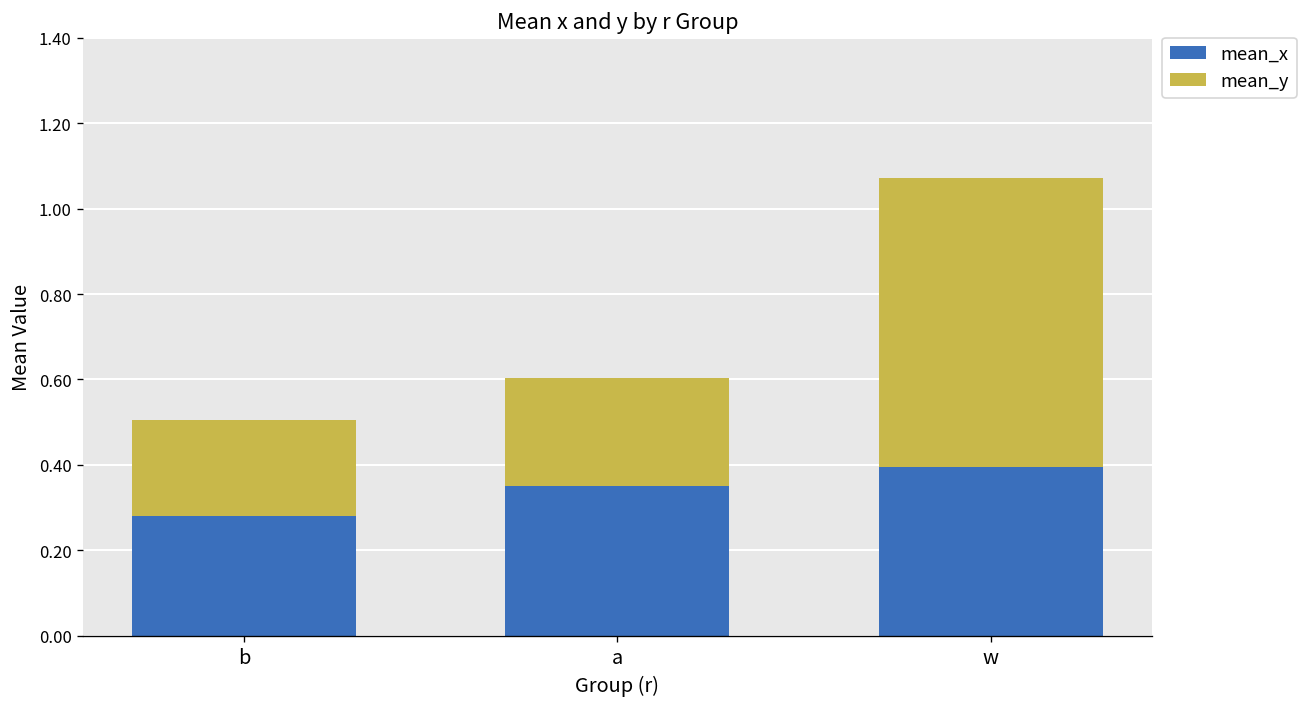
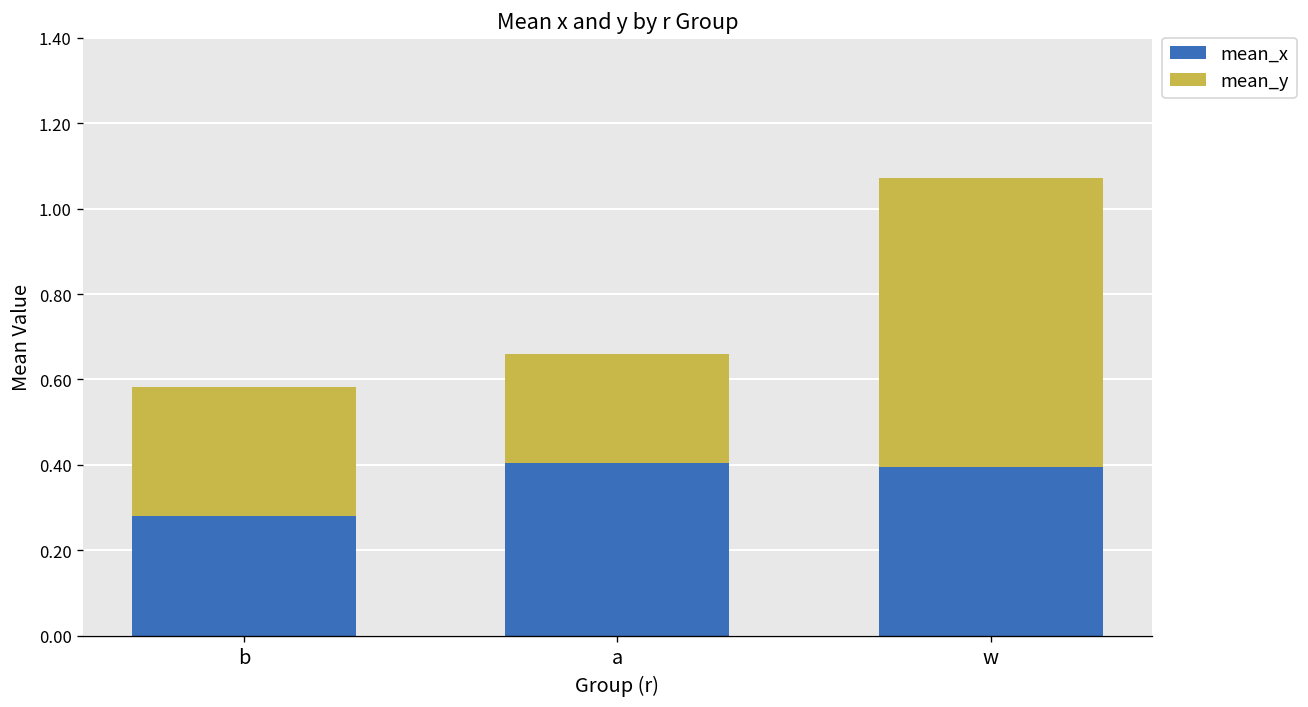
  {
    "mean_x": {
      "b": 0.28,
-     "a": 0.35,
+     "a": 0.41,
      "w": 0.40
    },
    "mean_y": {
-     "b": 0.23,
+     "b": 0.30,
      "a": 0.25,
      "w": 0.68
    }
  }
